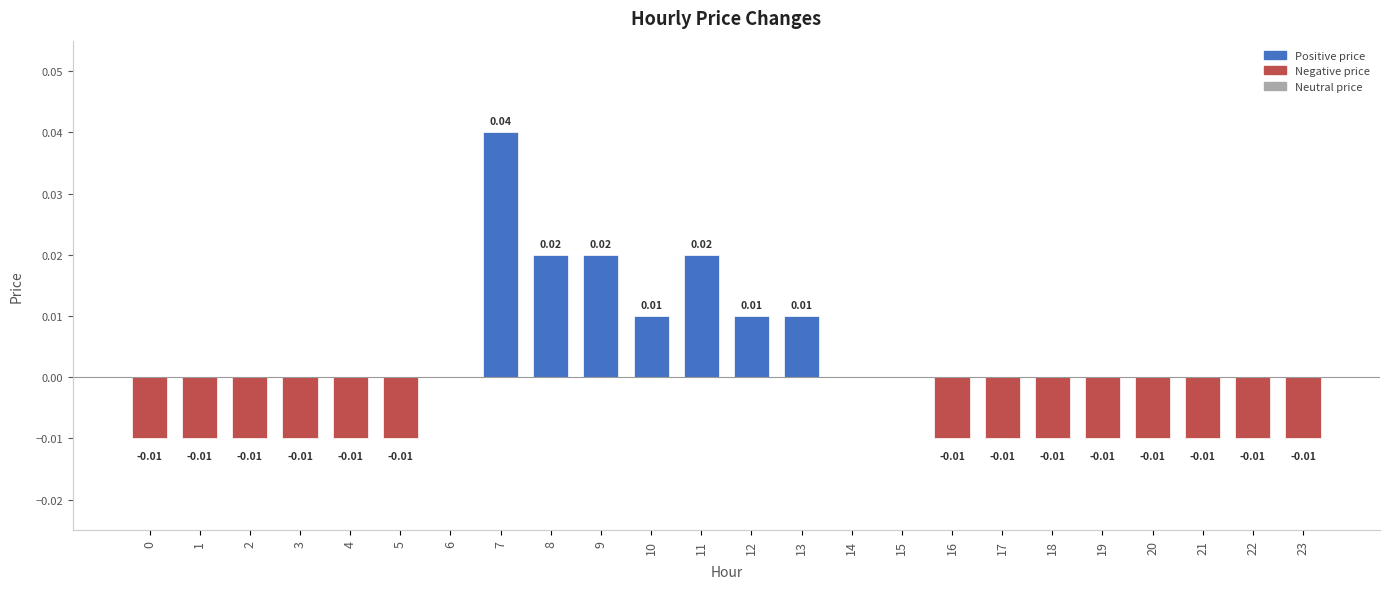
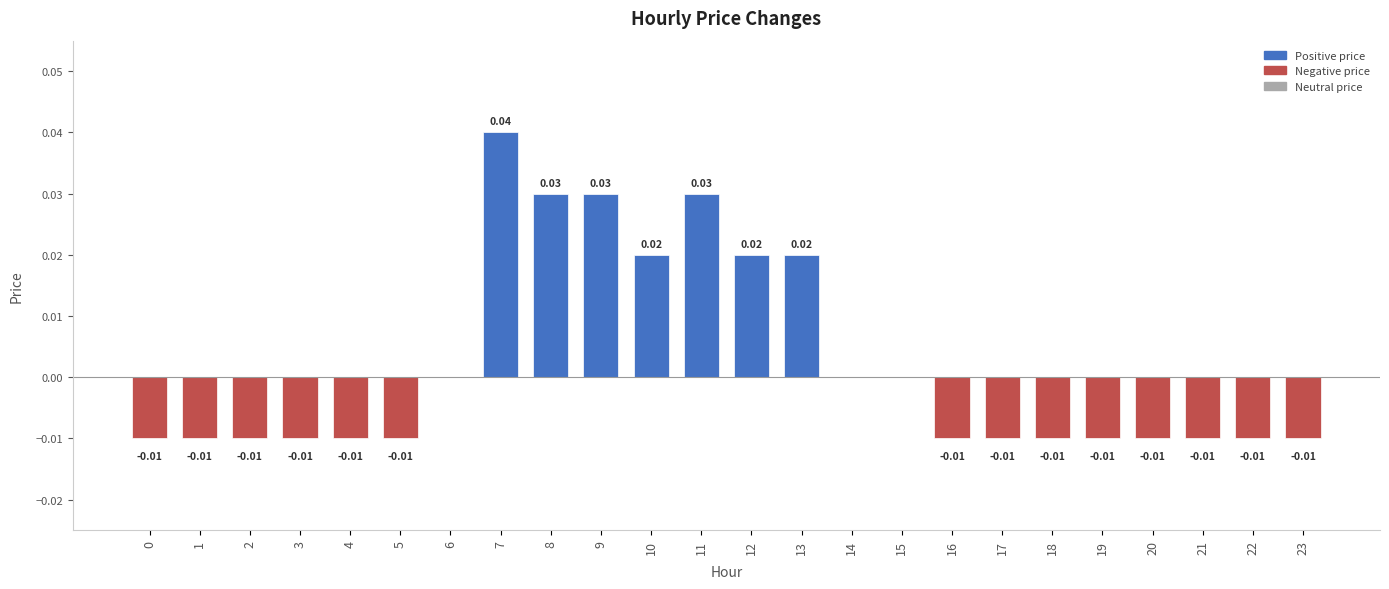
  {
    "0": -0.01,
    "1": -0.01,
    "2": -0.01,
    "3": -0.01,
    "4": -0.01,
    "5": -0.01,
    "7": 0.04,
-   "8": 0.02,
-   "9": 0.02,
-   "10": 0.01,
-   "11": 0.02,
-   "12": 0.01,
-   "13": 0.01,
+   "8": 0.03,
+   "9": 0.03,
+   "10": 0.02,
+   "11": 0.03,
+   "12": 0.02,
+   "13": 0.02,
    "16": -0.01,
    "17": -0.01,
    "18": -0.01,
    "19": -0.01,
    "20": -0.01,
    "21": -0.01,
    "22": -0.01,
    "23": -0.01
  }
